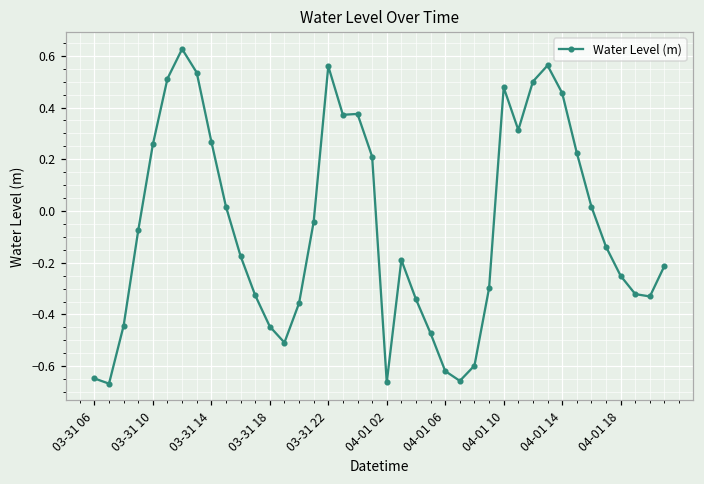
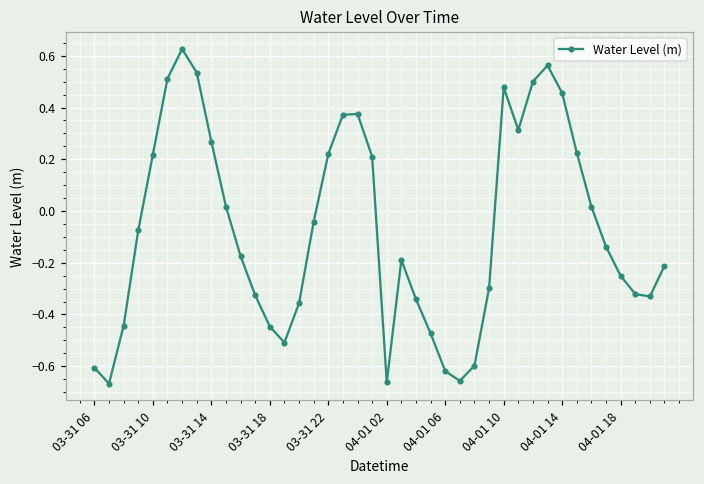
  {
-   "03-31 06": -0.65,
-   "03-31 10": 0.26,
+   "03-31 06": -0.61,
+   "03-31 10": 0.22,
    "03-31 14": 0.27,
    "03-31 18": -0.45,
-   "03-31 22": 0.56,
+   "03-31 22": 0.22,
    "04-01 02": -0.66,
    "04-01 06": -0.62,
    "04-01 10": 0.48,
    "04-01 14": 0.46,
    "04-01 18": -0.25
  }
